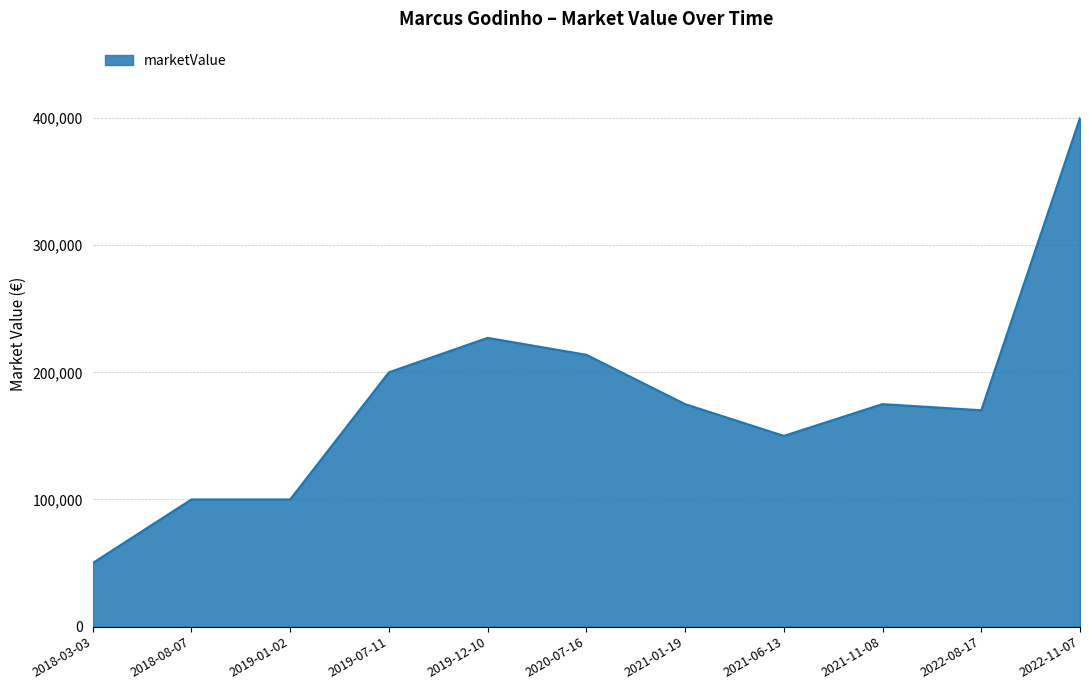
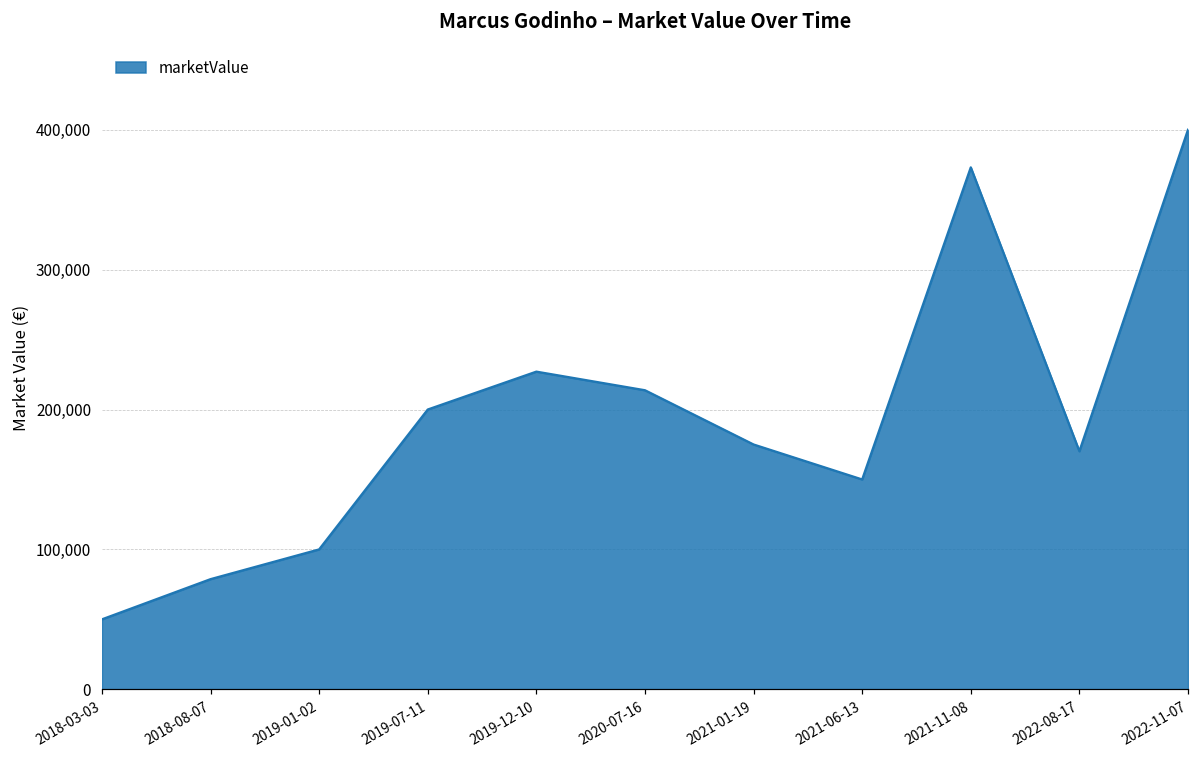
  {
    "2018-03-03": "50,000",
-   "2018-08-07": "100,000",
+   "2018-08-07": "79,000",
    "2019-01-02": "100,000",
    "2019-07-11": "200,000",
    "2019-12-10": "227,000",
    "2020-07-16": "214,000",
    "2021-01-19": "175,000",
    "2021-06-13": "150,000",
-   "2021-11-08": "175,000",
+   "2021-11-08": "373,000",
    "2022-08-17": "170,000",
    "2022-11-07": "400,000"
  }
